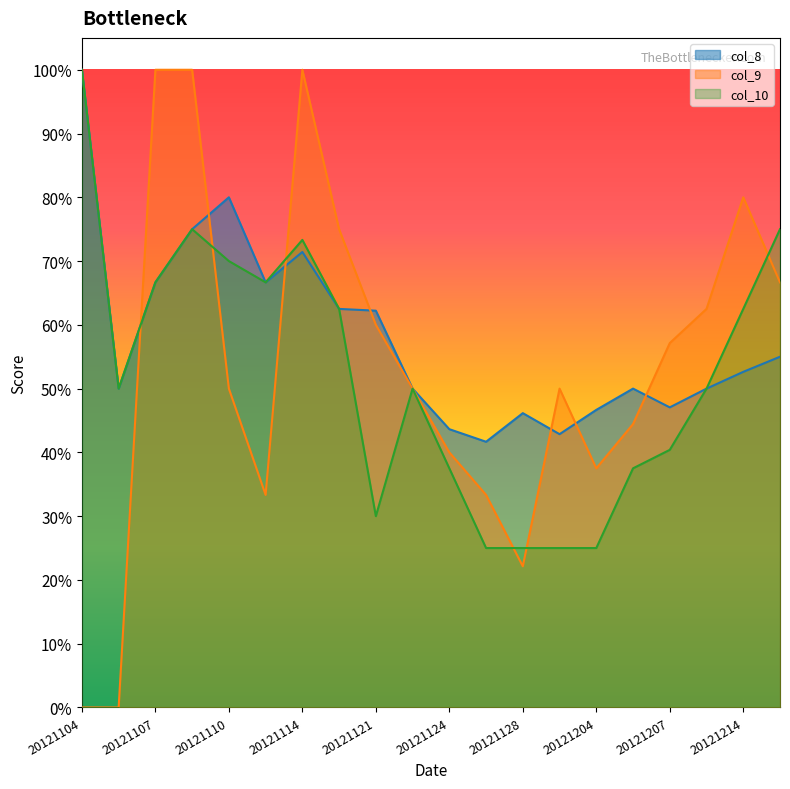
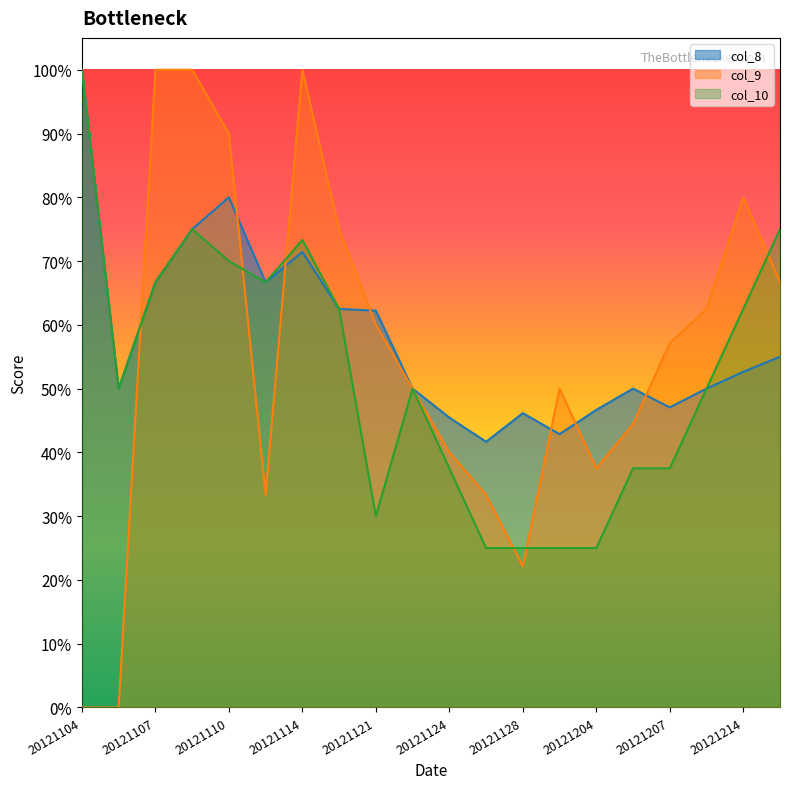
  {
    "col_8": {
      "20121110": "80%",
      "20121114": "71%",
      "20121121": "62%",
-     "20121124": "44%",
+     "20121124": "45%",
      "20121128": "46%",
      "20121204": "47%",
      "20121207": "47%",
      "20121214": "53%"
    },
    "col_9": {
      "20121104": "0%",
      "20121107": "100%",
-     "20121110": "50%",
+     "20121110": "90%",
      "20121114": "100%",
      "20121121": "60%",
      "20121124": "40%",
      "20121128": "22%",
      "20121204": "38%",
      "20121207": "57%",
      "20121214": "80%"
    },
    "col_10": {
      "20121110": "70%",
      "20121114": "73%",
      "20121121": "30%",
      "20121124": "38%",
      "20121128": "25%",
      "20121204": "25%",
-     "20121207": "40%",
+     "20121207": "38%",
      "20121214": "63%"
    }
  }
